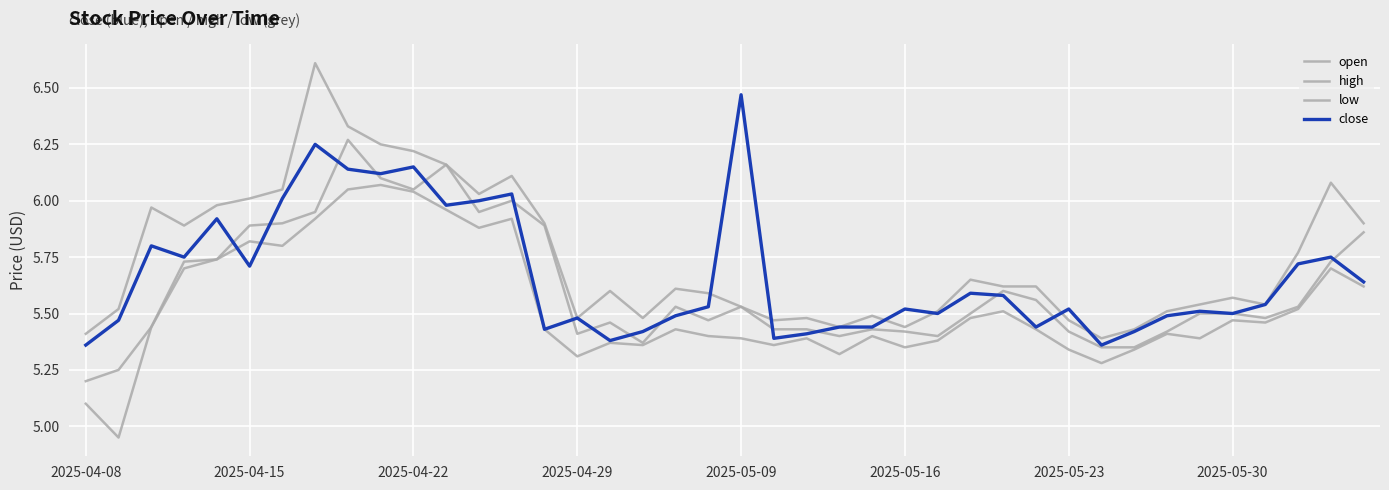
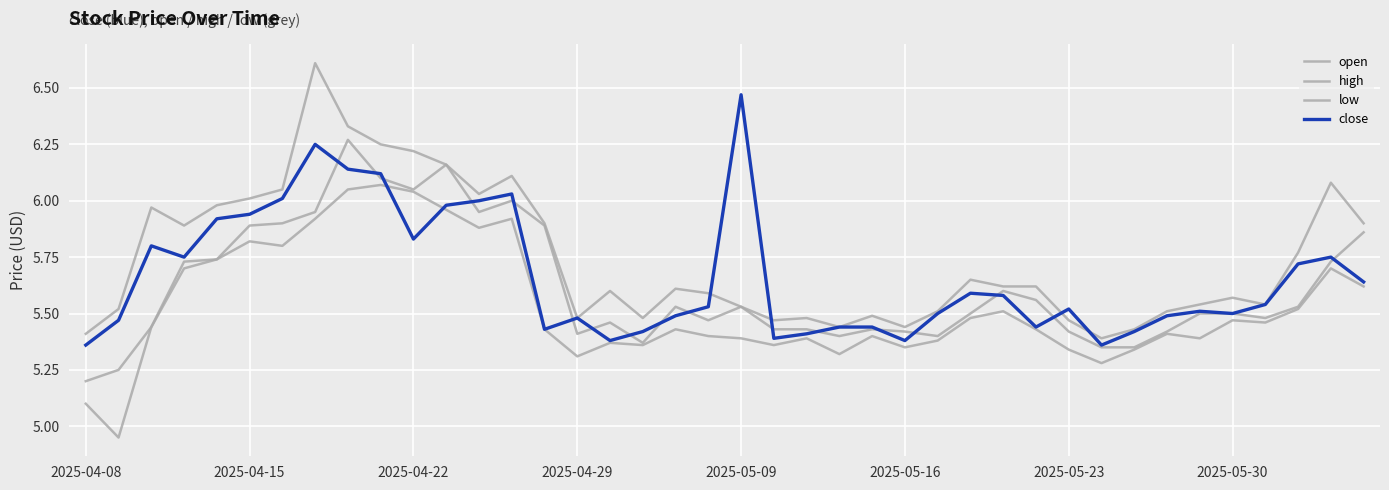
  {
    "close": {
      "2025-04-08": 5.36,
-     "2025-04-15": 5.71,
-     "2025-04-22": 6.15,
+     "2025-04-15": 5.94,
+     "2025-04-22": 5.83,
      "2025-05-09": 6.47,
-     "2025-05-16": 5.52,
+     "2025-05-16": 5.38,
      "2025-05-23": 5.52
    }
  }
